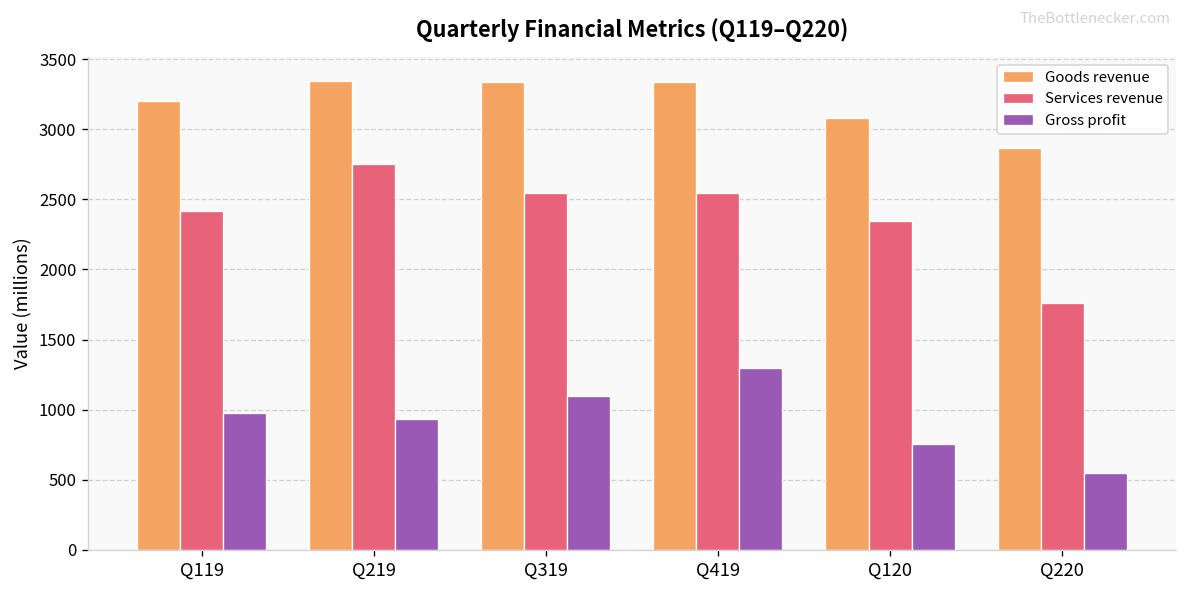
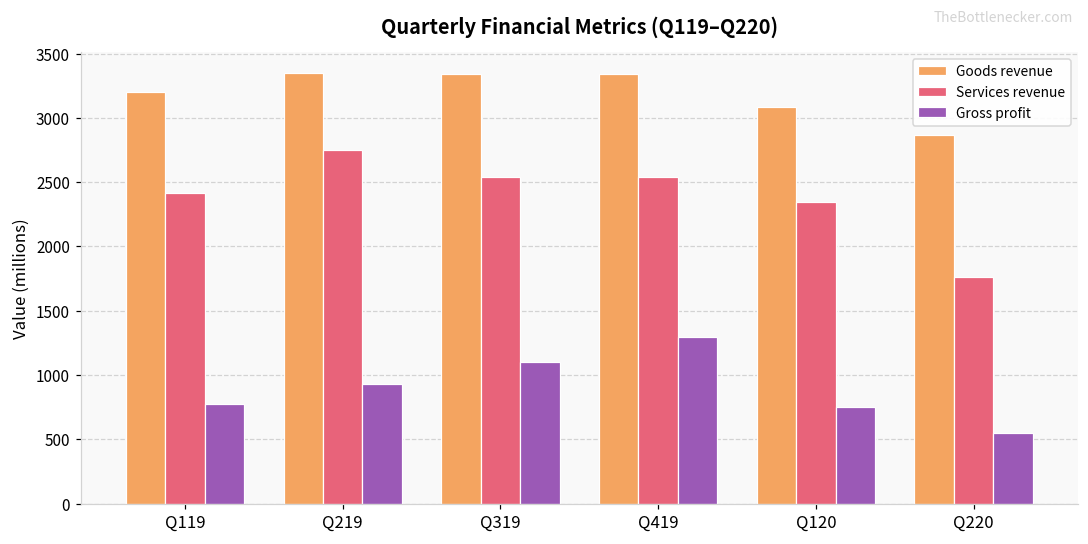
  {
    "Goods revenue": {
      "Q119": 3200,
      "Q219": 3350,
      "Q319": 3340,
      "Q419": 3340,
      "Q120": 3080,
      "Q220": 2870
    },
    "Services revenue": {
      "Q119": 2410,
      "Q219": 2750,
      "Q319": 2540,
      "Q419": 2540,
      "Q120": 2340,
      "Q220": 1760
    },
    "Gross profit": {
-     "Q119": 980,
+     "Q119": 780,
      "Q219": 930,
      "Q319": 1100,
      "Q419": 1300,
      "Q120": 760,
      "Q220": 550
    }
  }
